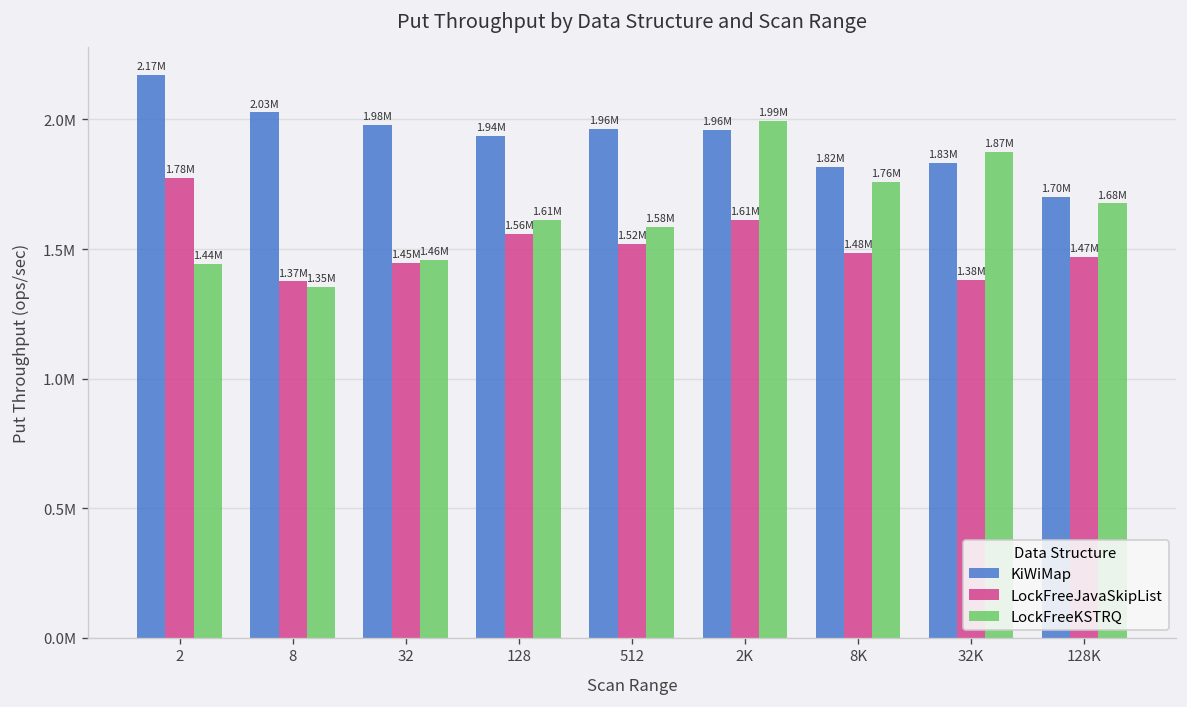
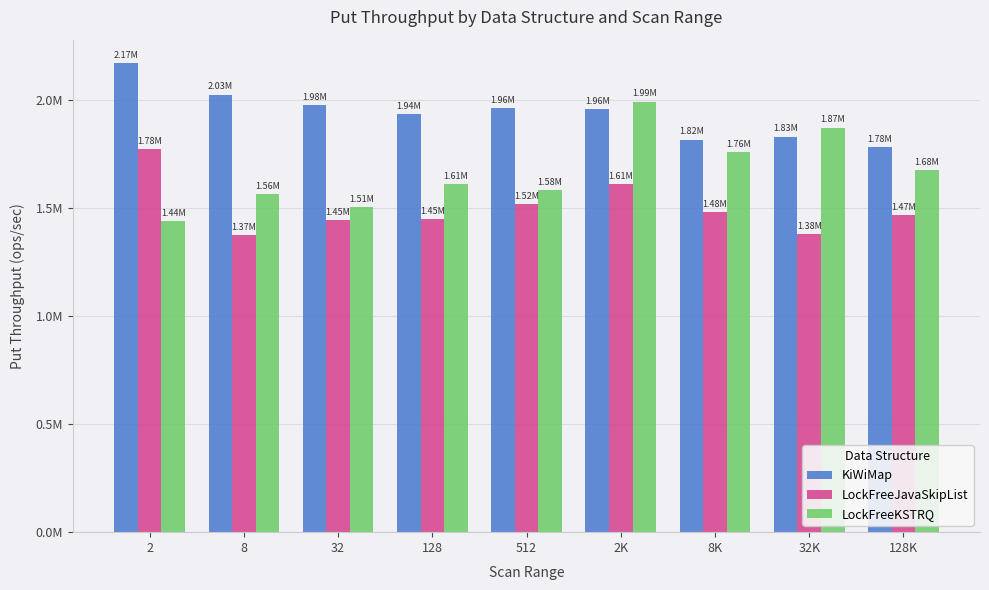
  {
    "KiWiMap": {
      "2": "2.17M",
      "8": "2.03M",
      "32": "1.98M",
      "128": "1.94M",
      "512": "1.96M",
      "2K": "1.96M",
      "8K": "1.82M",
      "32K": "1.83M",
-     "128K": "1.70M"
+     "128K": "1.78M"
    },
    "LockFreeJavaSkipList": {
      "2": "1.78M",
      "8": "1.37M",
      "32": "1.45M",
-     "128": "1.56M",
+     "128": "1.45M",
      "512": "1.52M",
      "2K": "1.61M",
      "8K": "1.48M",
      "32K": "1.38M",
      "128K": "1.47M"
    },
    "LockFreeKSTRQ": {
      "2": "1.44M",
-     "8": "1.35M",
-     "32": "1.46M",
+     "8": "1.56M",
+     "32": "1.51M",
      "128": "1.61M",
      "512": "1.58M",
      "2K": "1.99M",
      "8K": "1.76M",
      "32K": "1.87M",
      "128K": "1.68M"
    }
  }
